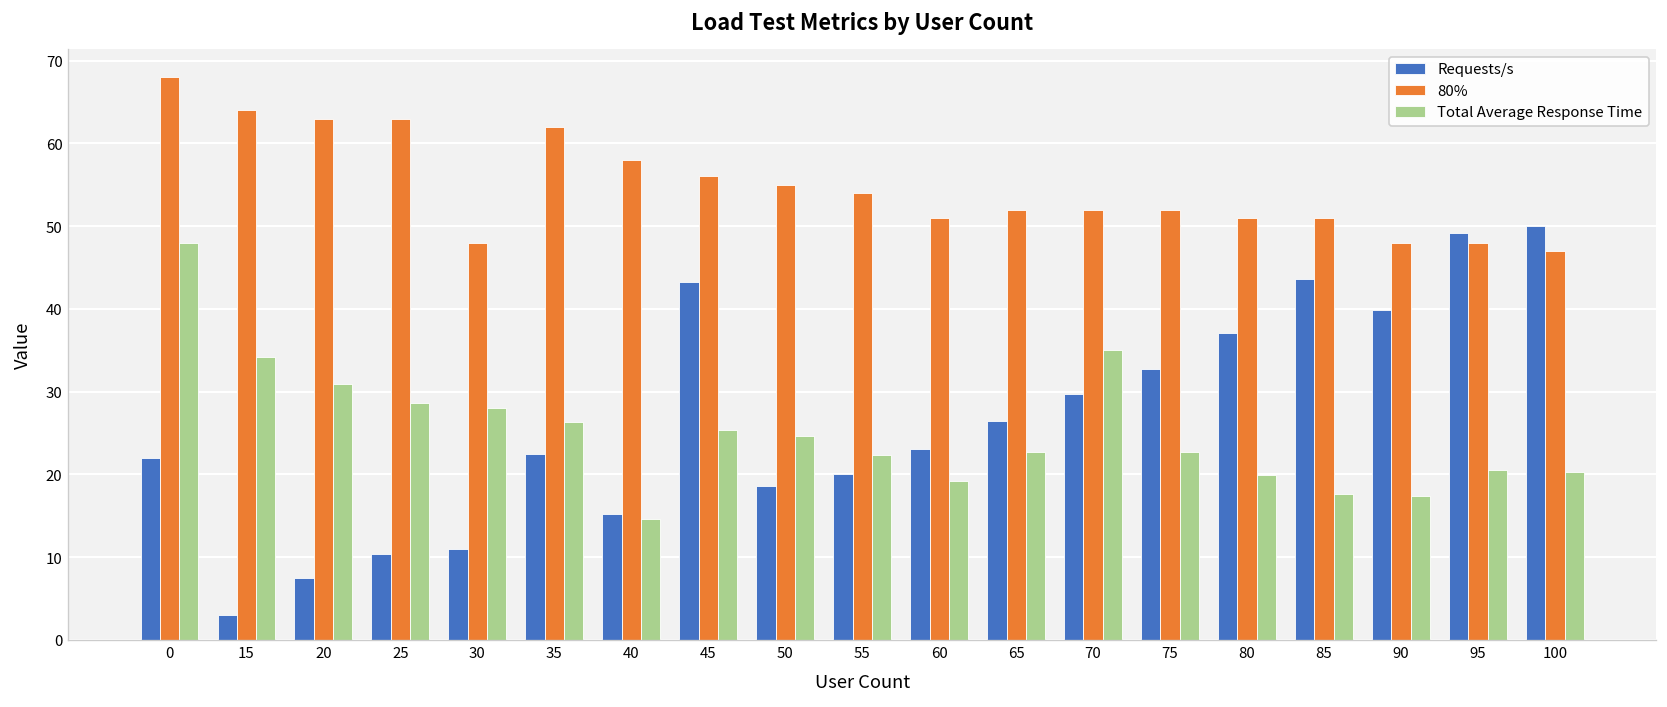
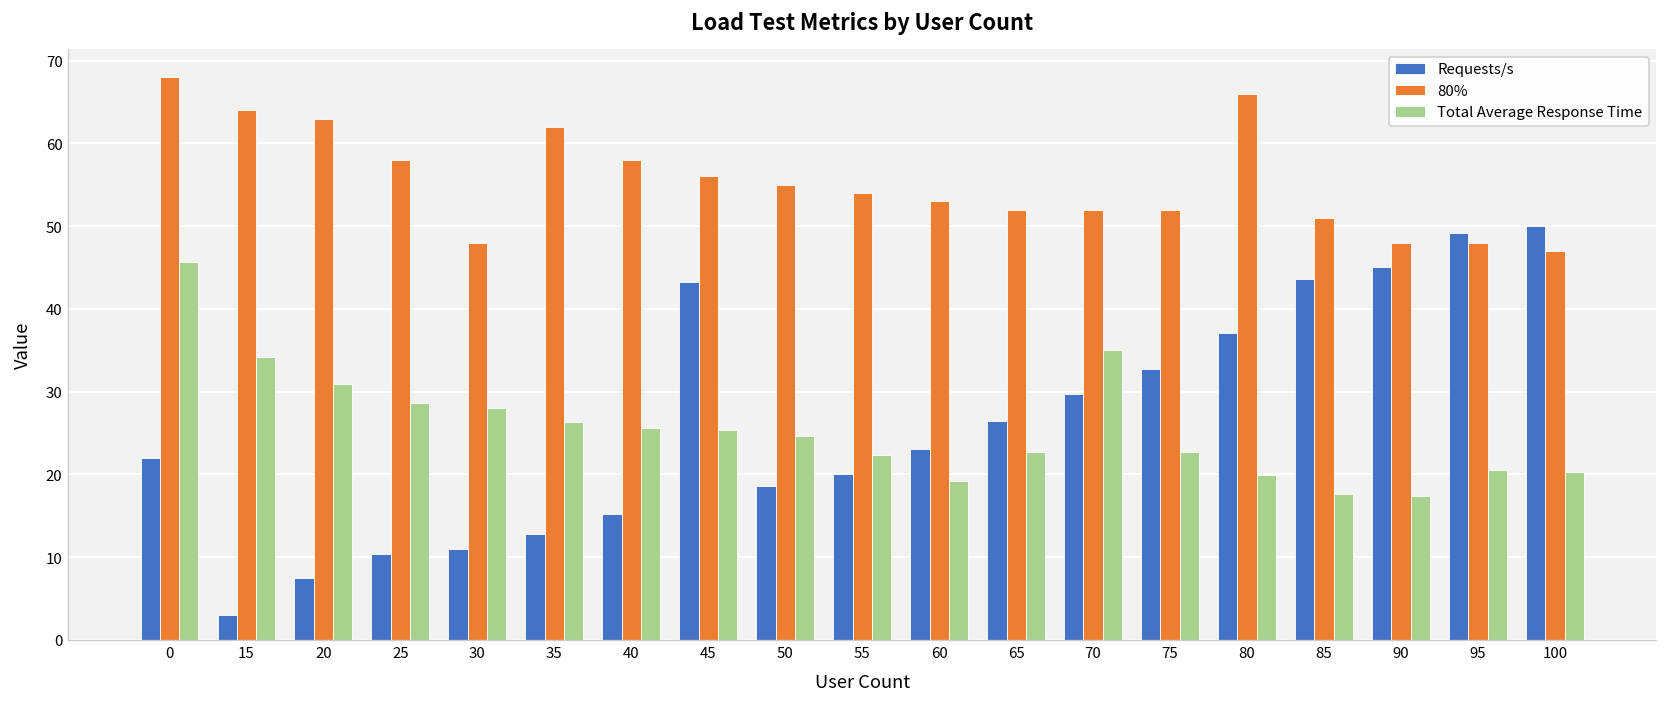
  {
    "Requests/s": {
      "0": 22,
      "15": 3,
      "20": 8,
      "25": 10,
      "30": 11,
-     "35": 22,
+     "35": 13,
      "40": 15,
      "45": 43,
      "50": 19,
      "55": 20,
      "60": 23,
      "65": 27,
      "70": 30,
      "75": 33,
      "80": 37,
      "85": 44,
-     "90": 40,
+     "90": 45,
      "95": 49,
      "100": 50
    },
    "80%": {
      "0": 68,
      "15": 64,
      "20": 63,
-     "25": 63,
+     "25": 58,
      "30": 48,
      "35": 62,
      "40": 58,
      "45": 56,
      "50": 55,
      "55": 54,
-     "60": 51,
+     "60": 53,
      "65": 52,
      "70": 52,
      "75": 52,
-     "80": 51,
+     "80": 66,
      "85": 51,
      "90": 48,
      "95": 48,
      "100": 47
    },
    "Total Average Response Time": {
-     "0": 48,
+     "0": 46,
      "15": 34,
      "20": 31,
      "25": 29,
      "30": 28,
      "35": 26,
-     "40": 15,
+     "40": 26,
      "45": 25,
      "50": 25,
      "55": 22,
      "60": 19,
      "65": 23,
      "70": 35,
      "75": 23,
      "80": 20,
      "85": 18,
      "90": 17,
      "95": 20,
      "100": 20
    }
  }
